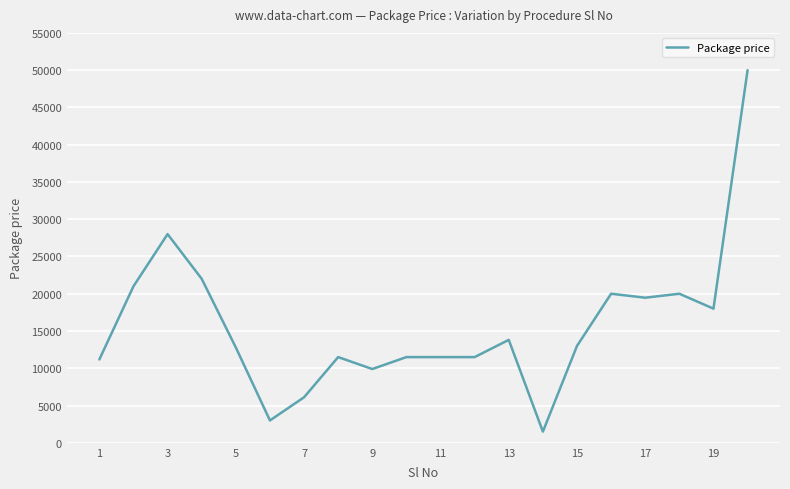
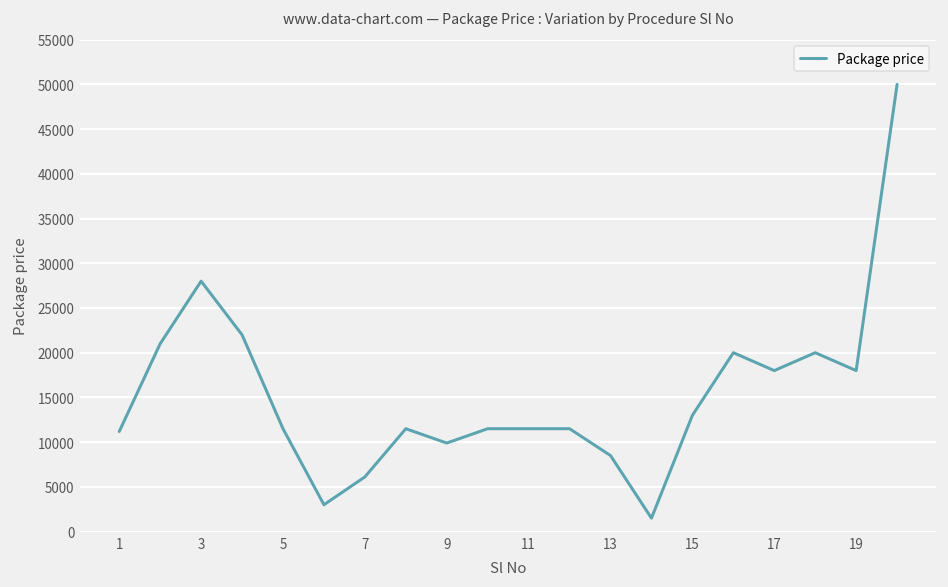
  {
    "1": 11000,
    "3": 28000,
-   "5": 13000,
+   "5": 12000,
    "7": 6000,
    "9": 10000,
    "11": 12000,
-   "13": 14000,
+   "13": 9000,
    "15": 13000,
-   "17": 19000,
+   "17": 18000,
    "19": 18000
  }
